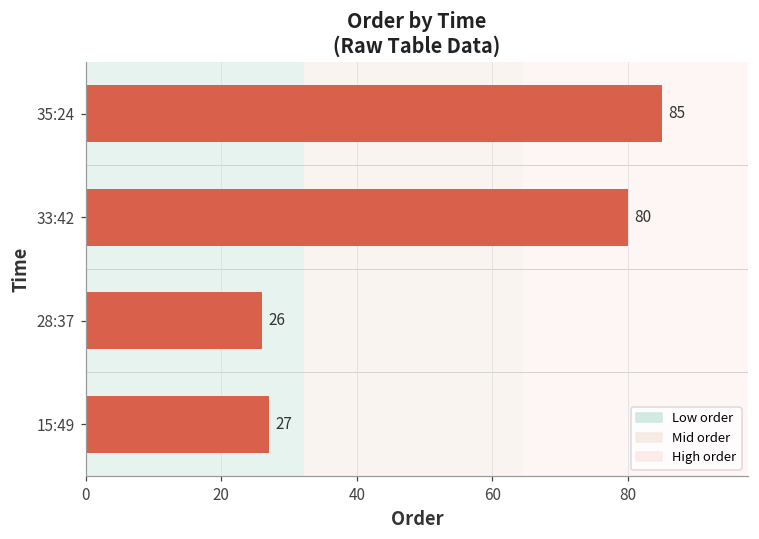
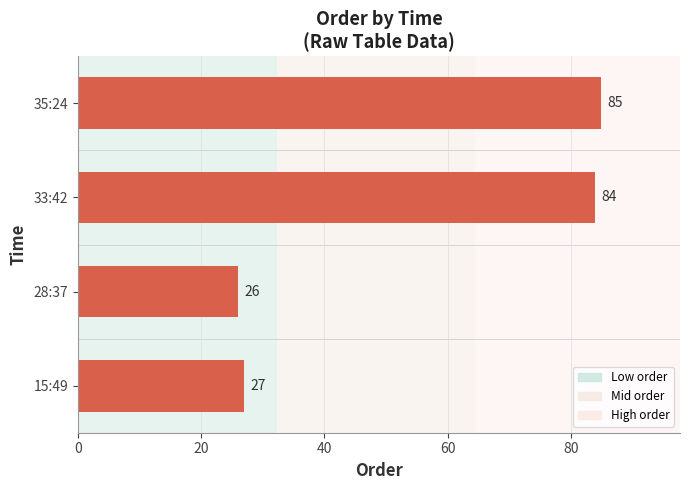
  {
    "35:24": 85,
-   "33:42": 80,
+   "33:42": 84,
    "28:37": 26,
    "15:49": 27
  }
